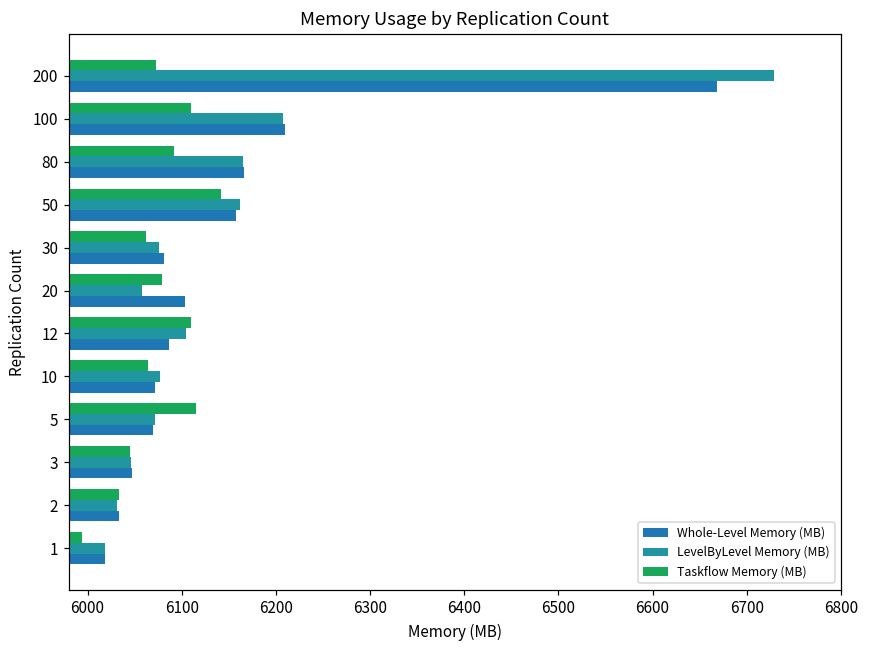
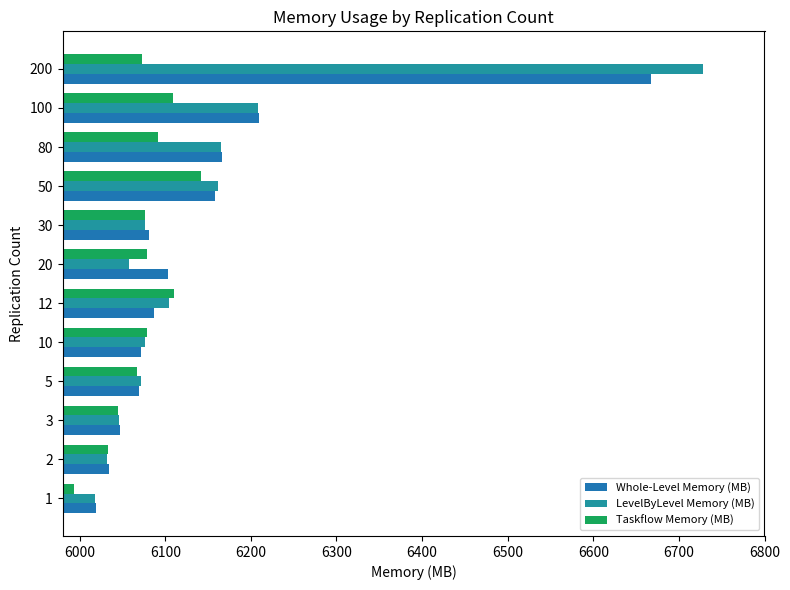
  {
    "Taskflow Memory (MB)": {
      "200": 6070,
      "100": 6110,
      "80": 6090,
      "50": 6140,
-     "30": 6060,
+     "30": 6080,
      "20": 6080,
      "12": 6110,
-     "10": 6060,
-     "5": 6120,
+     "10": 6080,
+     "5": 6070,
      "3": 6040,
      "2": 6030,
      "1": 5990
    }
  }
